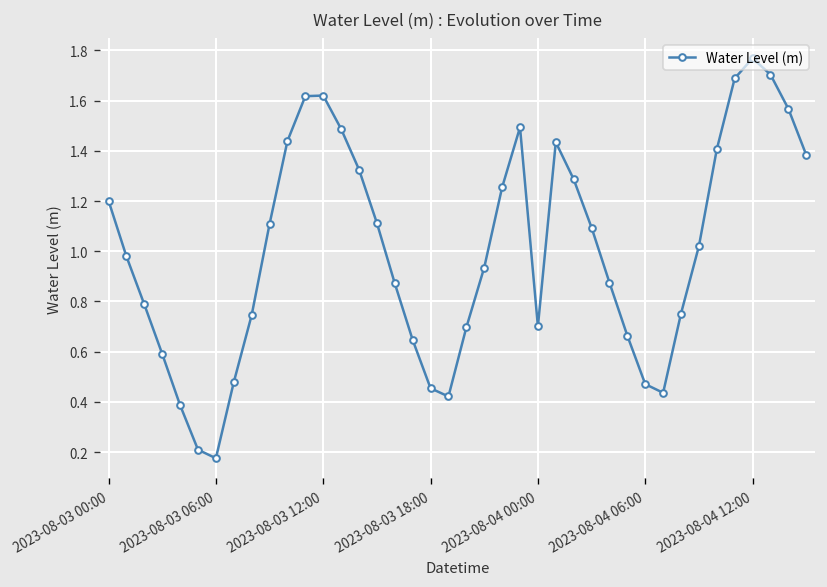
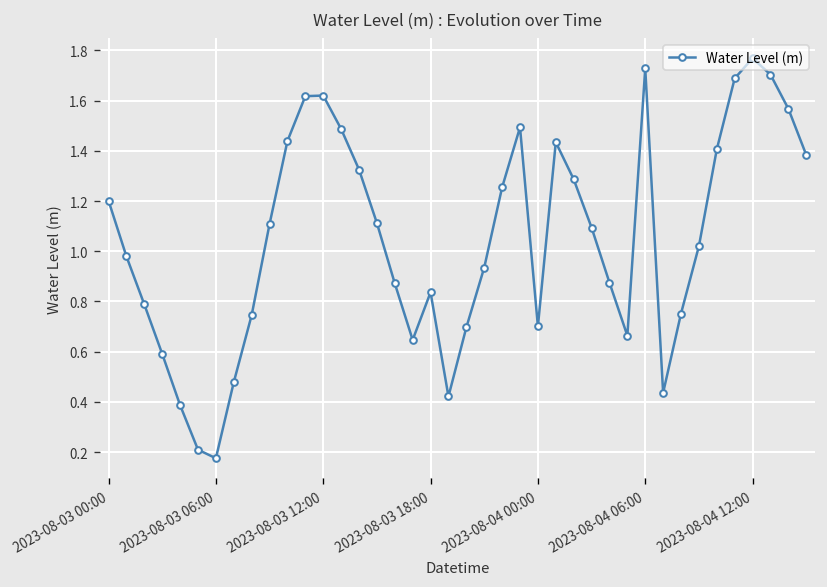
  {
    "2023-08-03 00:00": 1.20,
    "2023-08-03 06:00": 0.18,
    "2023-08-03 12:00": 1.62,
-   "2023-08-03 18:00": 0.45,
+   "2023-08-03 18:00": 0.84,
    "2023-08-04 00:00": 0.70,
-   "2023-08-04 06:00": 0.47
+   "2023-08-04 06:00": 1.73
  }
